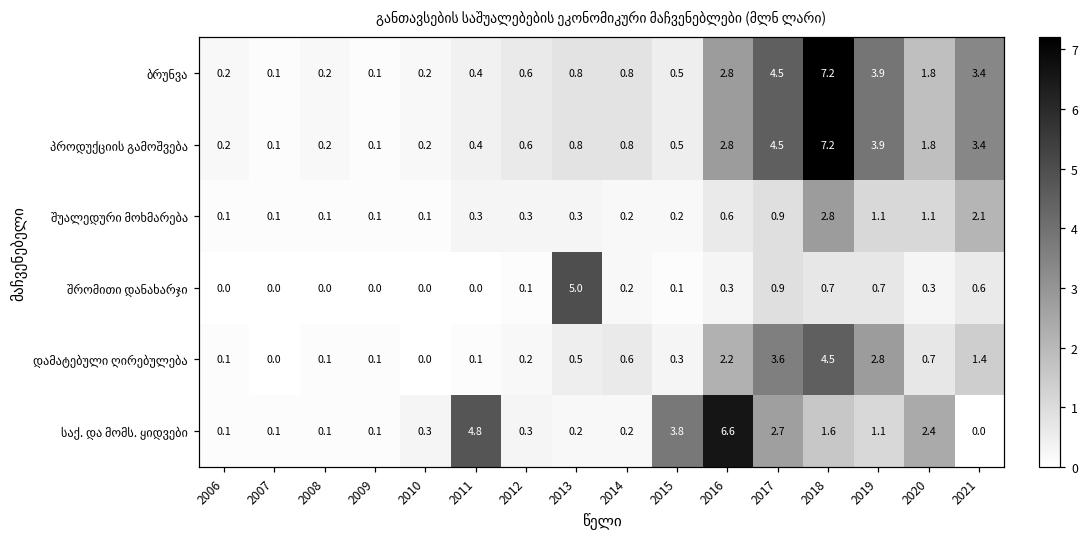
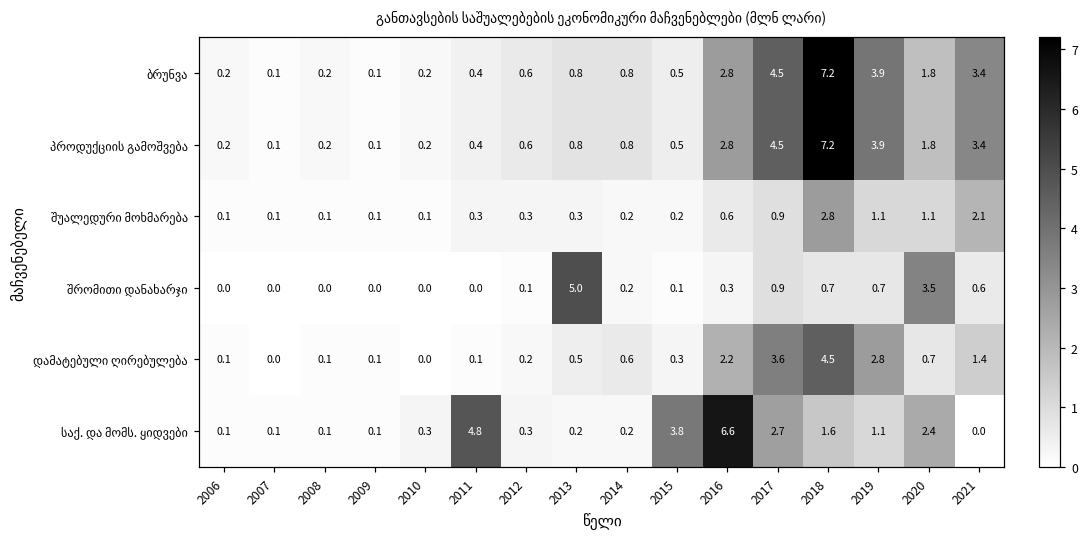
  {
    "ბრუნვა": {
      "2006": 0.2,
      "2007": 0.1,
      "2008": 0.2,
      "2009": 0.1,
      "2010": 0.2,
      "2011": 0.4,
      "2012": 0.6,
      "2013": 0.8,
      "2014": 0.8,
      "2015": 0.5,
      "2016": 2.8,
      "2017": 4.5,
      "2018": 7.2,
      "2019": 3.9,
      "2020": 1.8,
      "2021": 3.4
    },
    "პროდუქციის გამოშვება": {
      "2006": 0.2,
      "2007": 0.1,
      "2008": 0.2,
      "2009": 0.1,
      "2010": 0.2,
      "2011": 0.4,
      "2012": 0.6,
      "2013": 0.8,
      "2014": 0.8,
      "2015": 0.5,
      "2016": 2.8,
      "2017": 4.5,
      "2018": 7.2,
      "2019": 3.9,
      "2020": 1.8,
      "2021": 3.4
    },
    "შუალედური მოხმარება": {
      "2006": 0.1,
      "2007": 0.1,
      "2008": 0.1,
      "2009": 0.1,
      "2010": 0.1,
      "2011": 0.3,
      "2012": 0.3,
      "2013": 0.3,
      "2014": 0.2,
      "2015": 0.2,
      "2016": 0.6,
      "2017": 0.9,
      "2018": 2.8,
      "2019": 1.1,
      "2020": 1.1,
      "2021": 2.1
    },
    "შრომითი დანახარჯი": {
      "2006": 0.0,
      "2007": 0.0,
      "2008": 0.0,
      "2009": 0.0,
      "2010": 0.0,
      "2011": 0.0,
      "2012": 0.1,
      "2013": 5.0,
      "2014": 0.2,
      "2015": 0.1,
      "2016": 0.3,
      "2017": 0.9,
      "2018": 0.7,
      "2019": 0.7,
-     "2020": 0.3,
+     "2020": 3.5,
      "2021": 0.6
    },
    "დამატებული ღირებულება": {
      "2006": 0.1,
      "2007": 0.0,
      "2008": 0.1,
      "2009": 0.1,
      "2010": 0.0,
      "2011": 0.1,
      "2012": 0.2,
      "2013": 0.5,
      "2014": 0.6,
      "2015": 0.3,
      "2016": 2.2,
      "2017": 3.6,
      "2018": 4.5,
      "2019": 2.8,
      "2020": 0.7,
      "2021": 1.4
    },
    "საქ. და მომს. ყიდვები": {
      "2006": 0.1,
      "2007": 0.1,
      "2008": 0.1,
      "2009": 0.1,
      "2010": 0.3,
      "2011": 4.8,
      "2012": 0.3,
      "2013": 0.2,
      "2014": 0.2,
      "2015": 3.8,
      "2016": 6.6,
      "2017": 2.7,
      "2018": 1.6,
      "2019": 1.1,
      "2020": 2.4,
      "2021": 0.0
    }
  }
